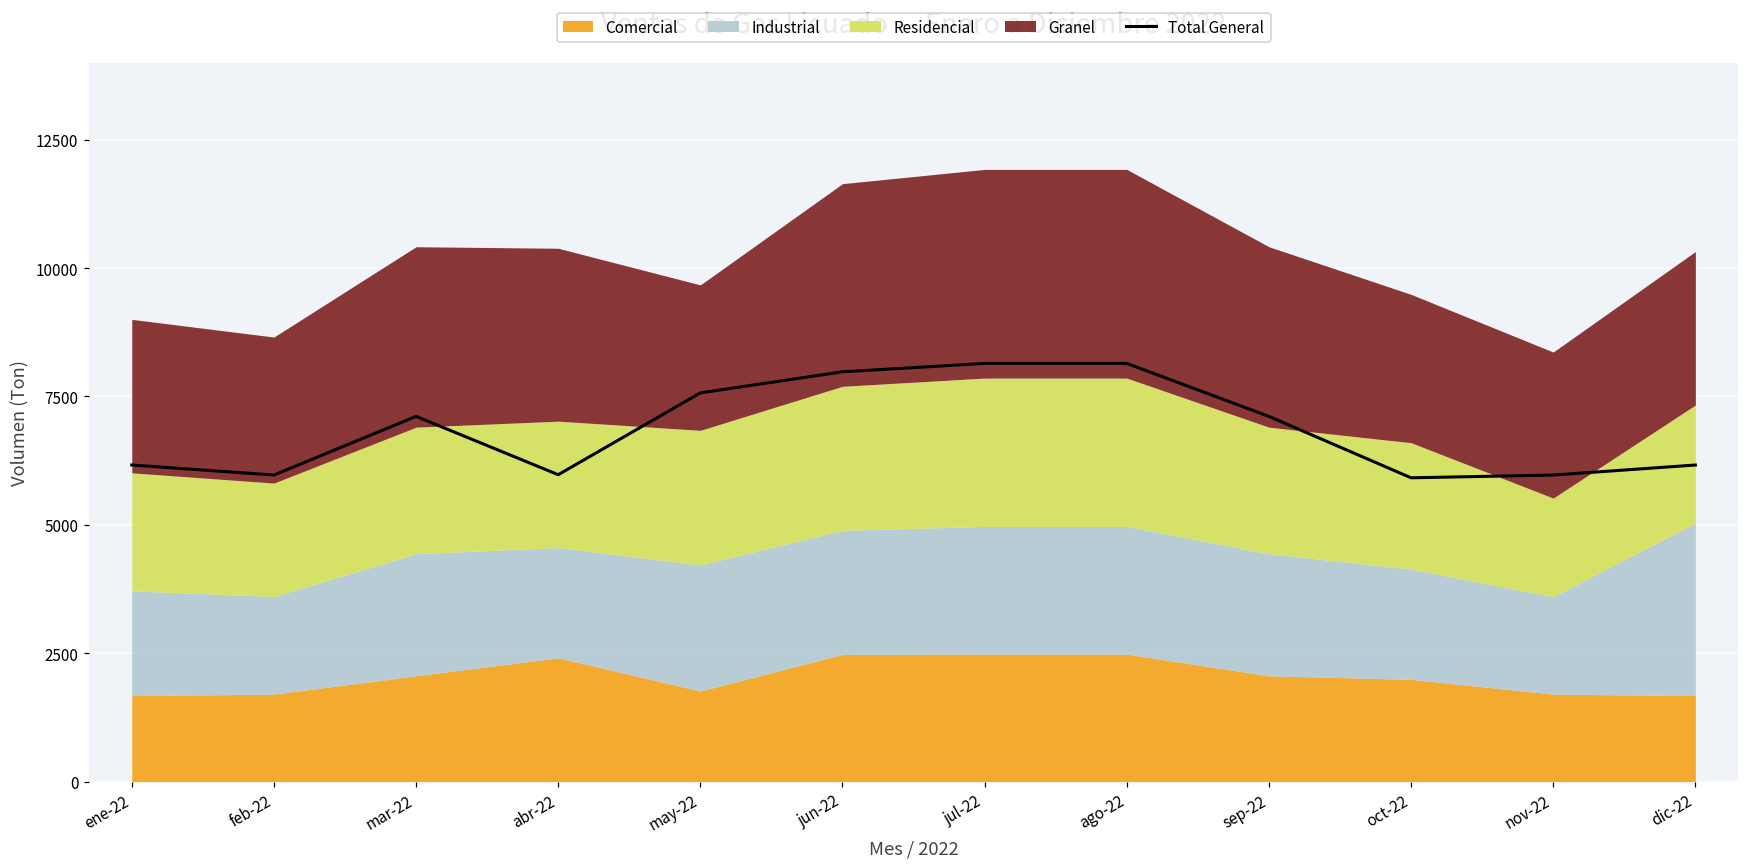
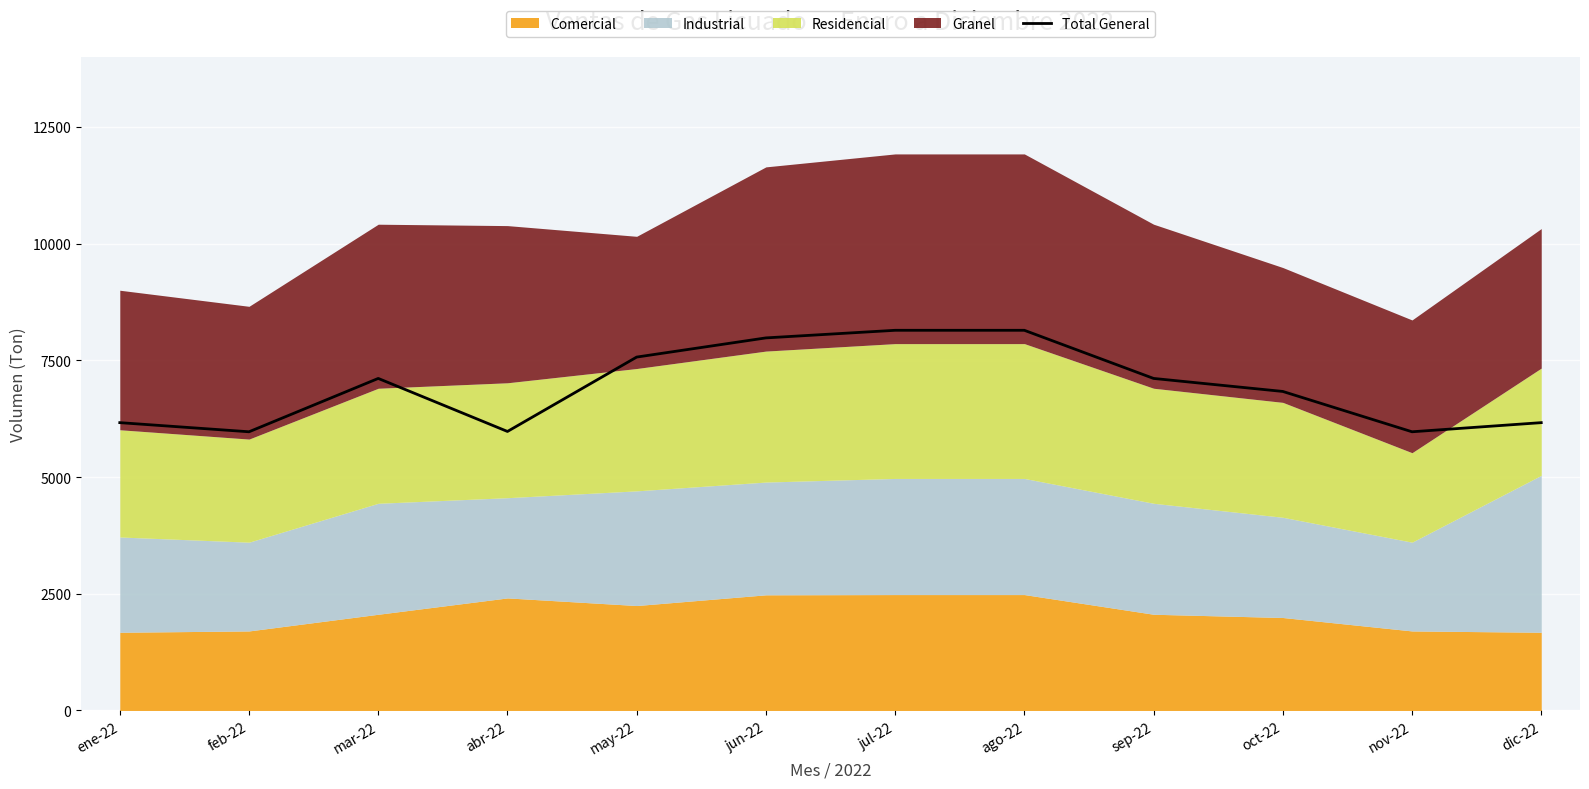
  {
    "Total General": {
      "ene-22": 6200,
      "feb-22": 6000,
      "mar-22": 7100,
      "abr-22": 6000,
      "may-22": 7600,
      "jun-22": 8000,
      "jul-22": 8100,
      "ago-22": 8100,
      "sep-22": 7100,
-     "oct-22": 5900,
+     "oct-22": 6800,
      "nov-22": 6000,
      "dic-22": 6200
    },
    "Comercial": {
      "ene-22": 1700,
      "feb-22": 1700,
      "mar-22": 2100,
      "abr-22": 2400,
-     "may-22": 1800,
+     "may-22": 2200,
      "jun-22": 2500,
      "jul-22": 2500,
      "ago-22": 2500,
      "sep-22": 2100,
      "oct-22": 2000,
      "nov-22": 1700,
      "dic-22": 1700
    },
    "Industrial": {
      "ene-22": 2000,
      "feb-22": 1900,
      "mar-22": 2400,
      "abr-22": 2100,
      "may-22": 2500,
      "jun-22": 2400,
      "jul-22": 2500,
      "ago-22": 2500,
      "sep-22": 2400,
      "oct-22": 2100,
      "nov-22": 1900,
      "dic-22": 3400
    },
    "Residencial": {
      "ene-22": 2300,
      "feb-22": 2200,
      "mar-22": 2500,
      "abr-22": 2500,
      "may-22": 2600,
      "jun-22": 2800,
      "jul-22": 2900,
      "ago-22": 2900,
      "sep-22": 2500,
      "oct-22": 2500,
      "nov-22": 1900,
      "dic-22": 2300
    },
    "Granel": {
      "ene-22": 3000,
      "feb-22": 2800,
      "mar-22": 3500,
      "abr-22": 3400,
      "may-22": 2800,
      "jun-22": 3900,
      "jul-22": 4100,
      "ago-22": 4100,
      "sep-22": 3500,
      "oct-22": 2900,
      "nov-22": 2800,
      "dic-22": 3000
    }
  }
